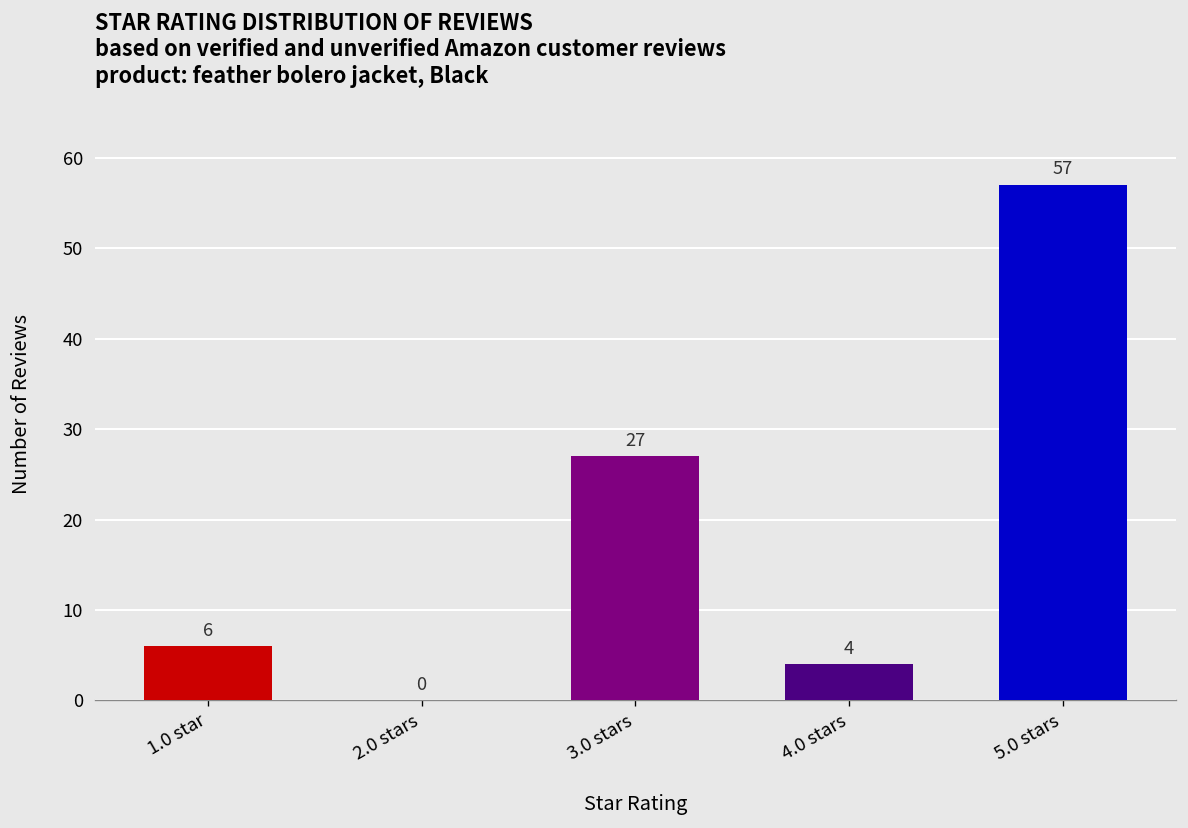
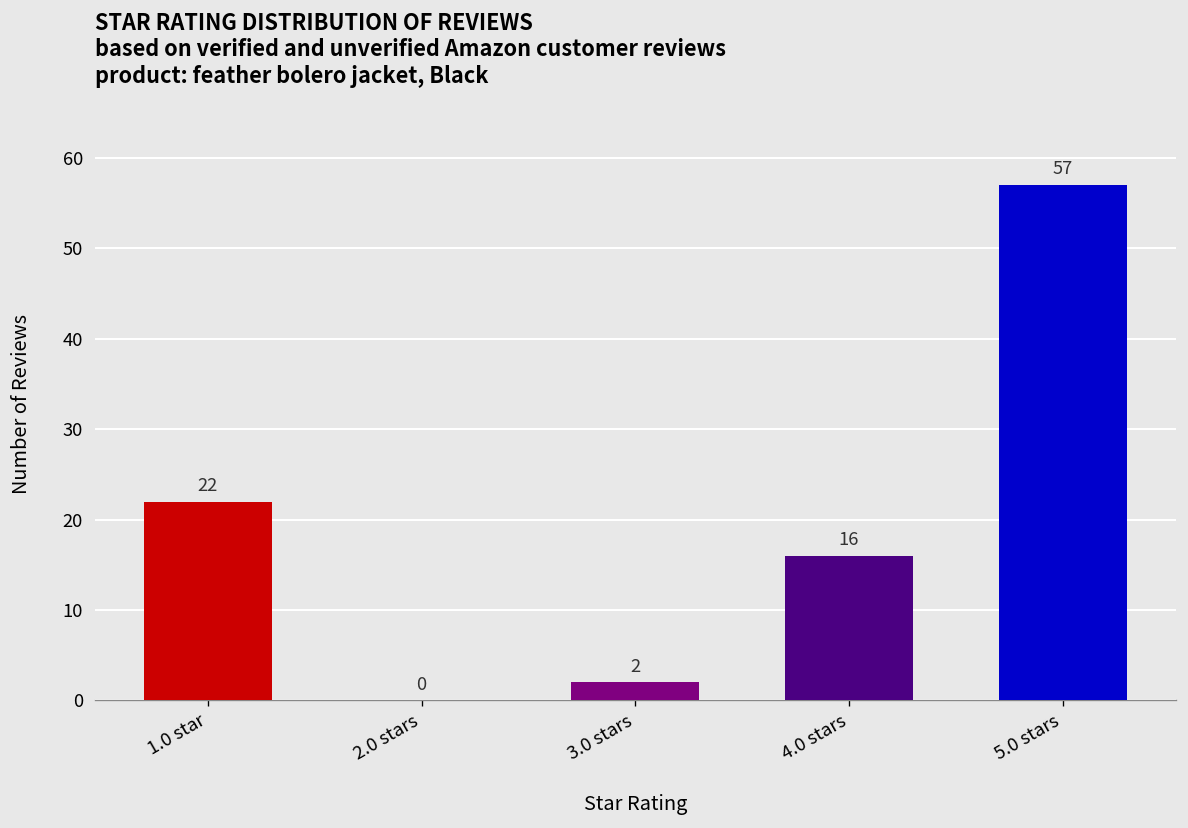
  {
-   "1.0 star": 6,
+   "1.0 star": 22,
    "2.0 stars": 0,
-   "3.0 stars": 27,
-   "4.0 stars": 4,
+   "3.0 stars": 2,
+   "4.0 stars": 16,
    "5.0 stars": 57
  }
